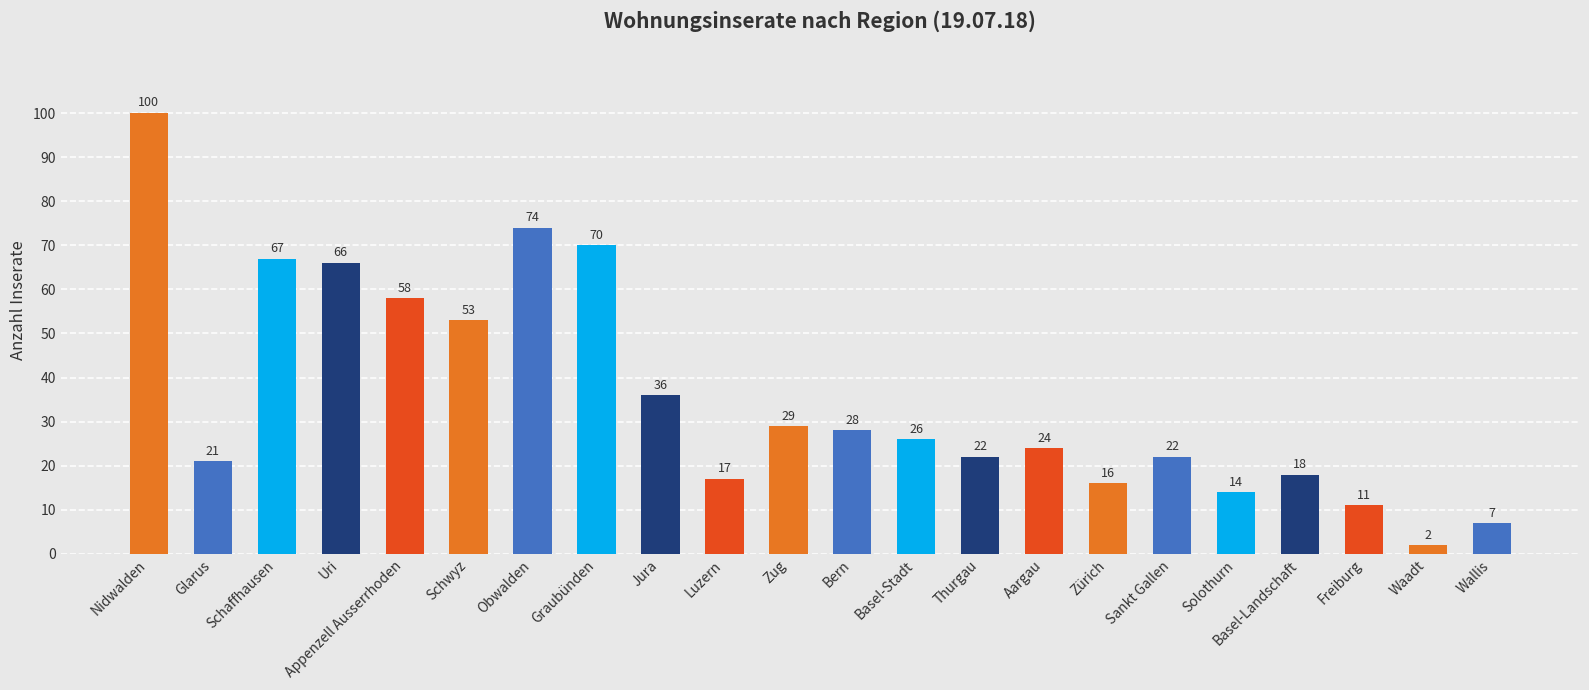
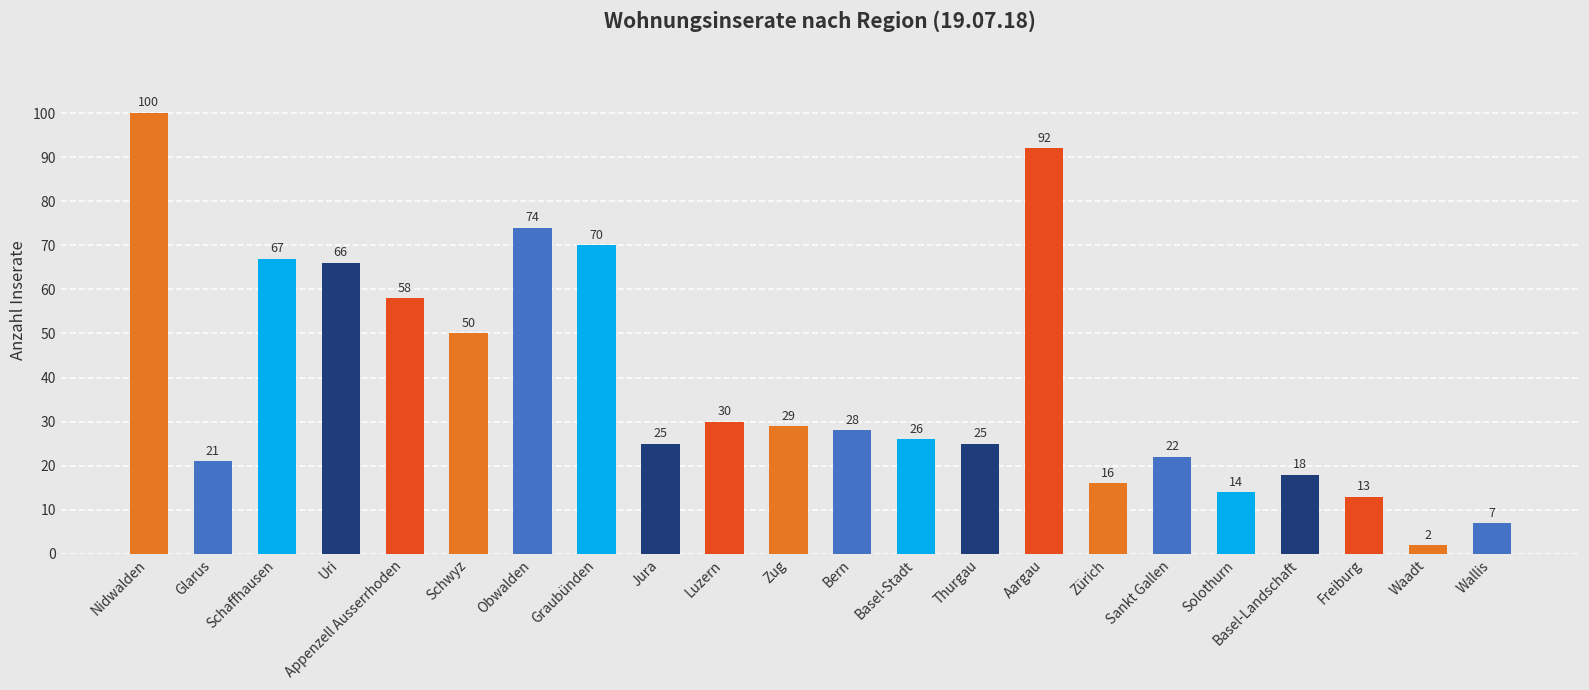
  {
    "Nidwalden": 100,
    "Glarus": 21,
    "Schaffhausen": 67,
    "Uri": 66,
    "Appenzell Ausserrhoden": 58,
-   "Schwyz": 53,
+   "Schwyz": 50,
    "Obwalden": 74,
    "Graubünden": 70,
-   "Jura": 36,
-   "Luzern": 17,
+   "Jura": 25,
+   "Luzern": 30,
    "Zug": 29,
    "Bern": 28,
    "Basel-Stadt": 26,
-   "Thurgau": 22,
-   "Aargau": 24,
+   "Thurgau": 25,
+   "Aargau": 92,
    "Zürich": 16,
    "Sankt Gallen": 22,
    "Solothurn": 14,
    "Basel-Landschaft": 18,
-   "Freiburg": 11,
+   "Freiburg": 13,
    "Waadt": 2,
    "Wallis": 7
  }
